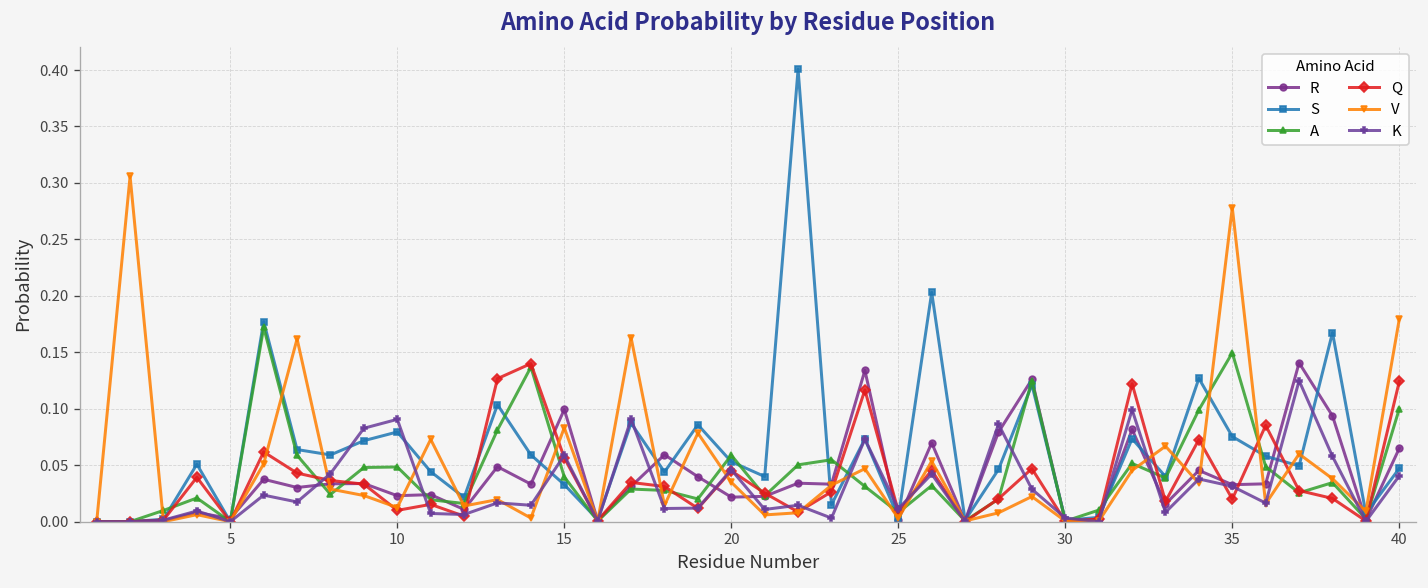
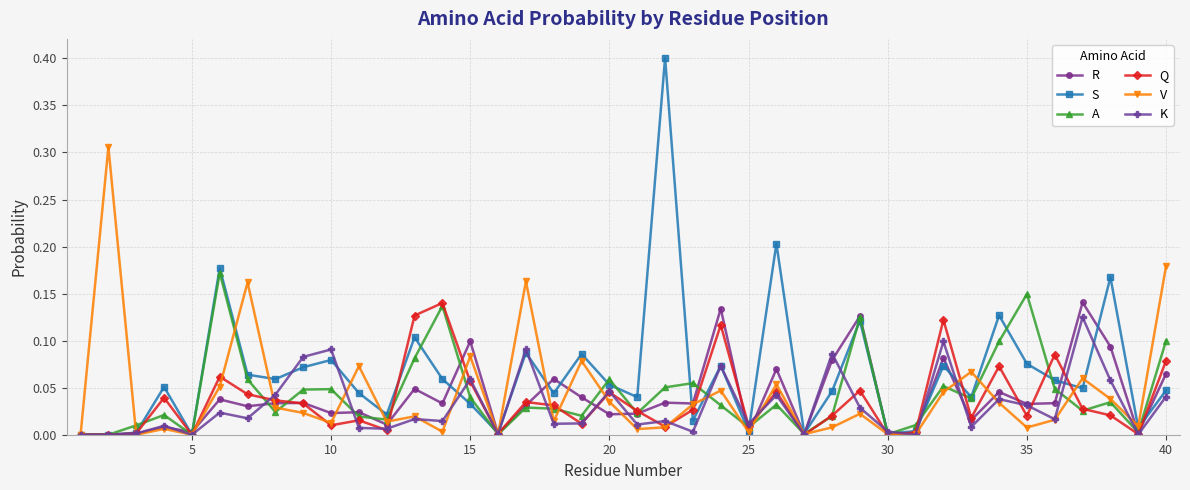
  {
    "S": {
      "10": 0.08,
      "15": 0.03,
      "20": 0.05,
      "35": 0.08,
      "40": 0.05
    },
    "A": {
      "10": 0.05,
      "15": 0.04,
      "20": 0.06,
      "35": 0.15,
      "40": 0.10
    },
    "Q": {
      "35": 0.02,
-     "40": 0.12
+     "40": 0.08
    },
    "V": {
      "15": 0.08,
      "20": 0.03,
-     "35": 0.28,
+     "35": 0.01,
      "40": 0.18
    }
  }
